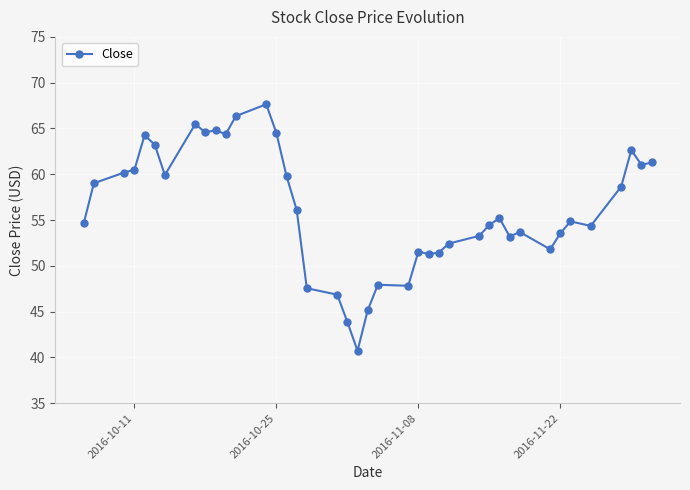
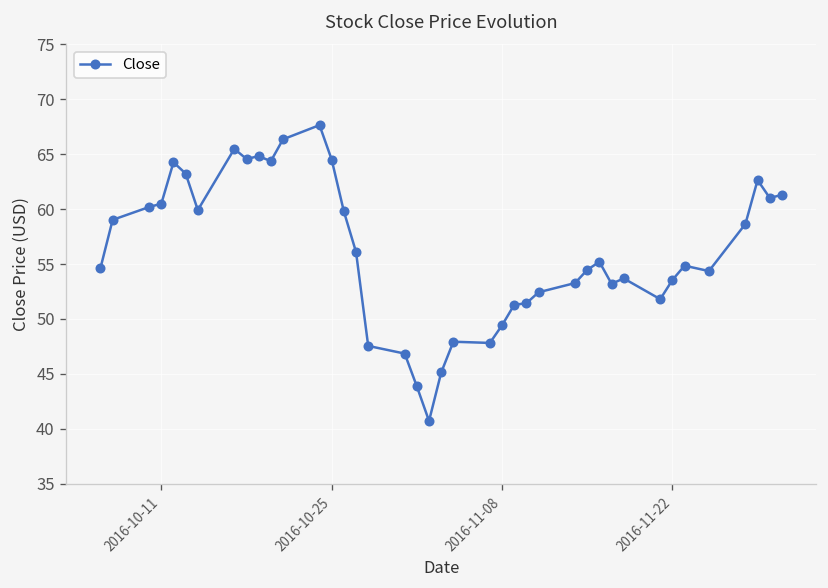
  {
    "2016-10-11": 60,
    "2016-10-25": 64,
-   "2016-11-08": 52,
+   "2016-11-08": 49,
    "2016-11-22": 54
  }
